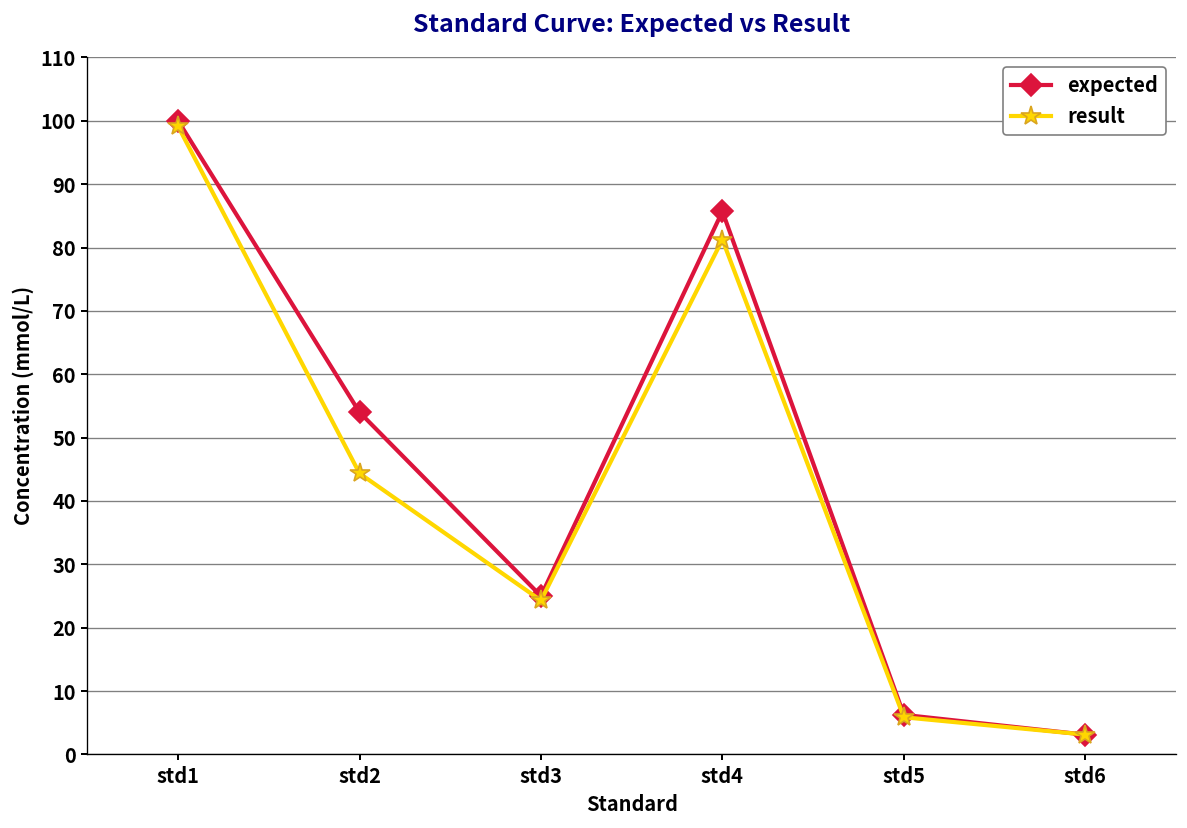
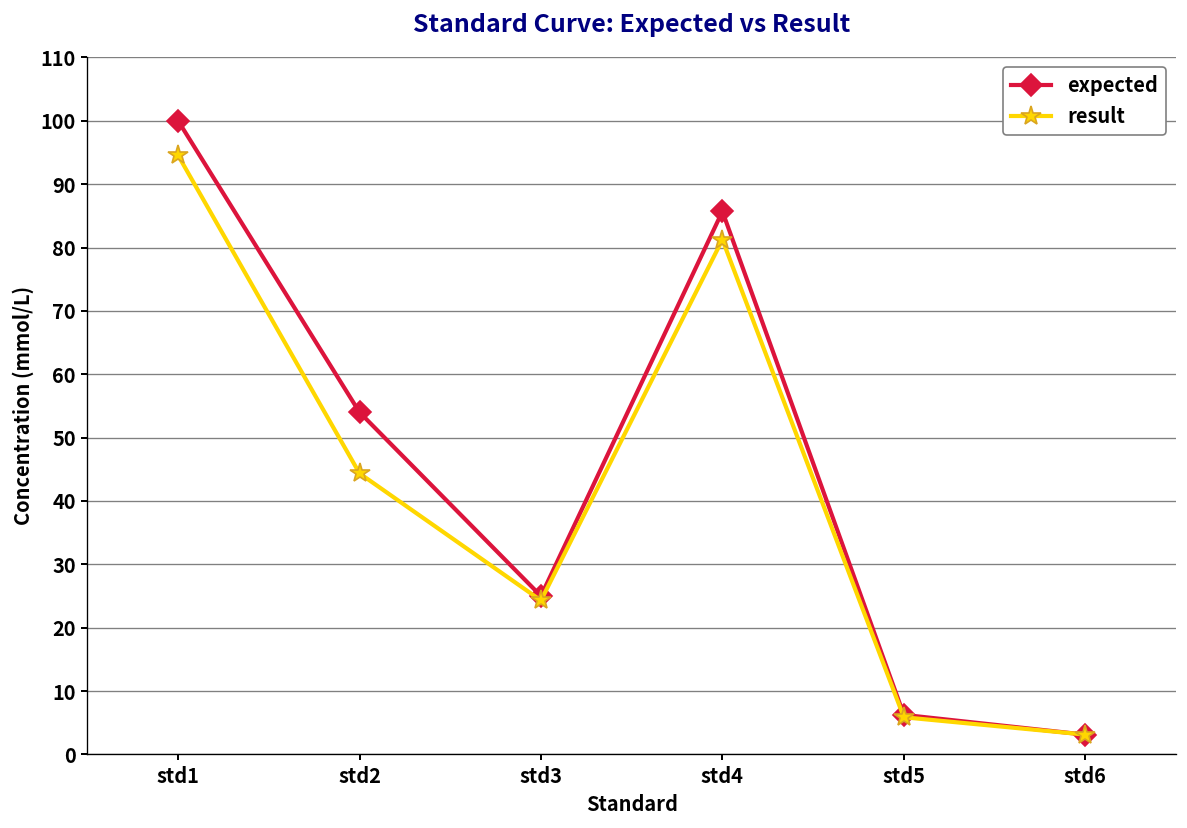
  {
    "expected": {
      "std1": 100,
      "std2": 54,
      "std3": 25,
      "std4": 86
    },
    "result": {
-     "std1": 99,
+     "std1": 95,
      "std2": 44,
      "std3": 24,
      "std4": 81
    }
  }
